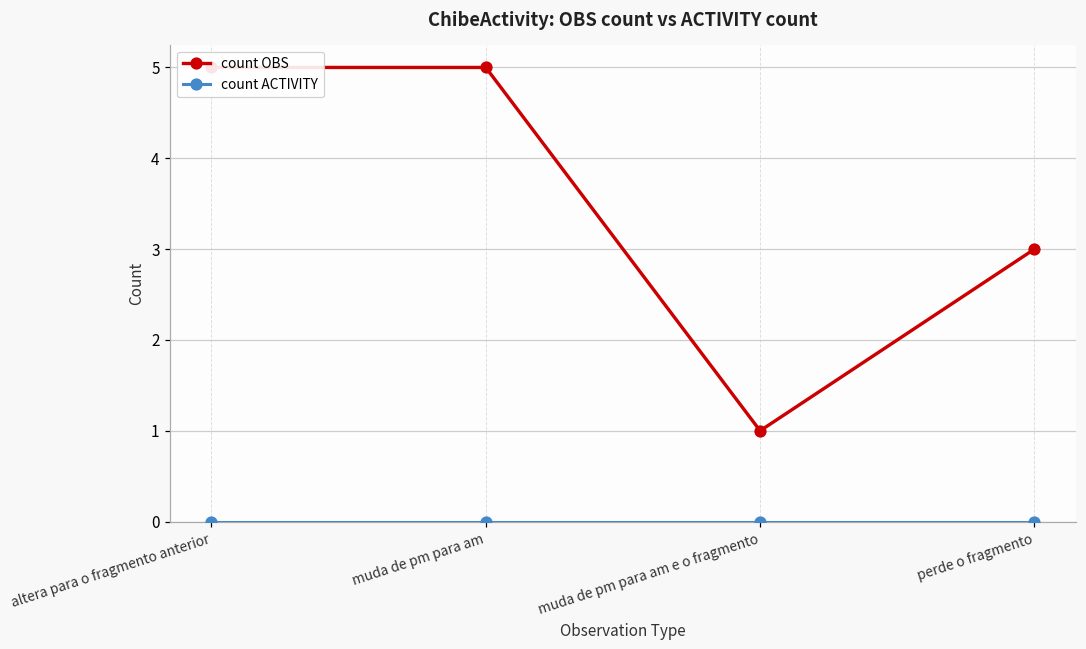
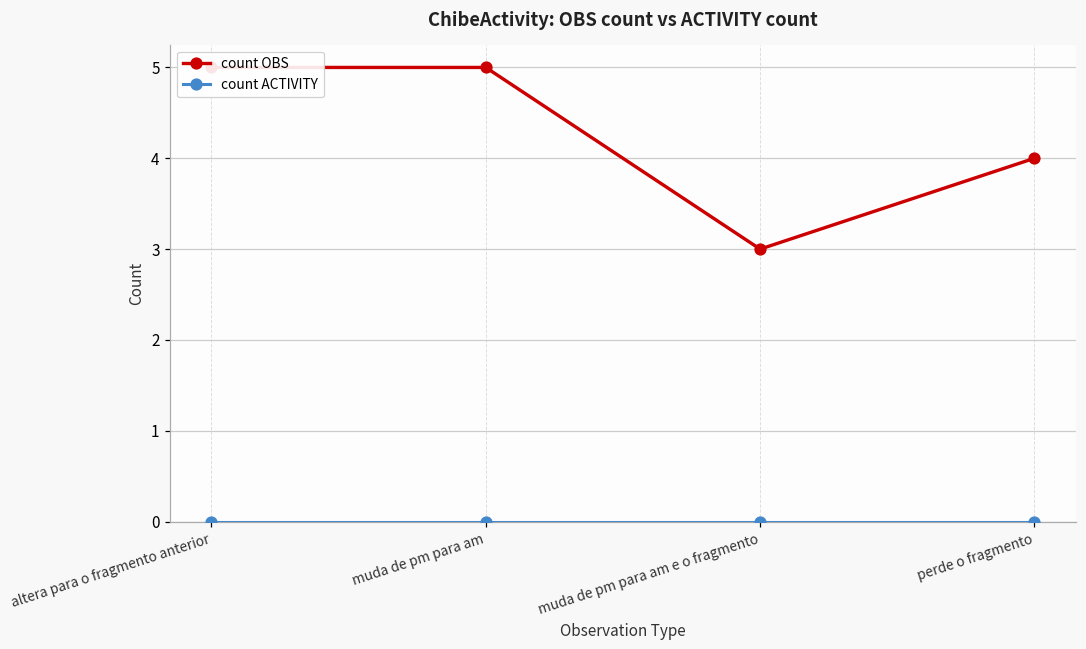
  {
    "count OBS": {
      "muda de pm para am": 5,
-     "muda de pm para am e o fragmento": 1,
-     "perde o fragmento": 3
+     "muda de pm para am e o fragmento": 3,
+     "perde o fragmento": 4
    },
    "count ACTIVITY": {
      "altera para o fragmento anterior": 0,
      "muda de pm para am": 0,
      "muda de pm para am e o fragmento": 0,
      "perde o fragmento": 0
    }
  }
